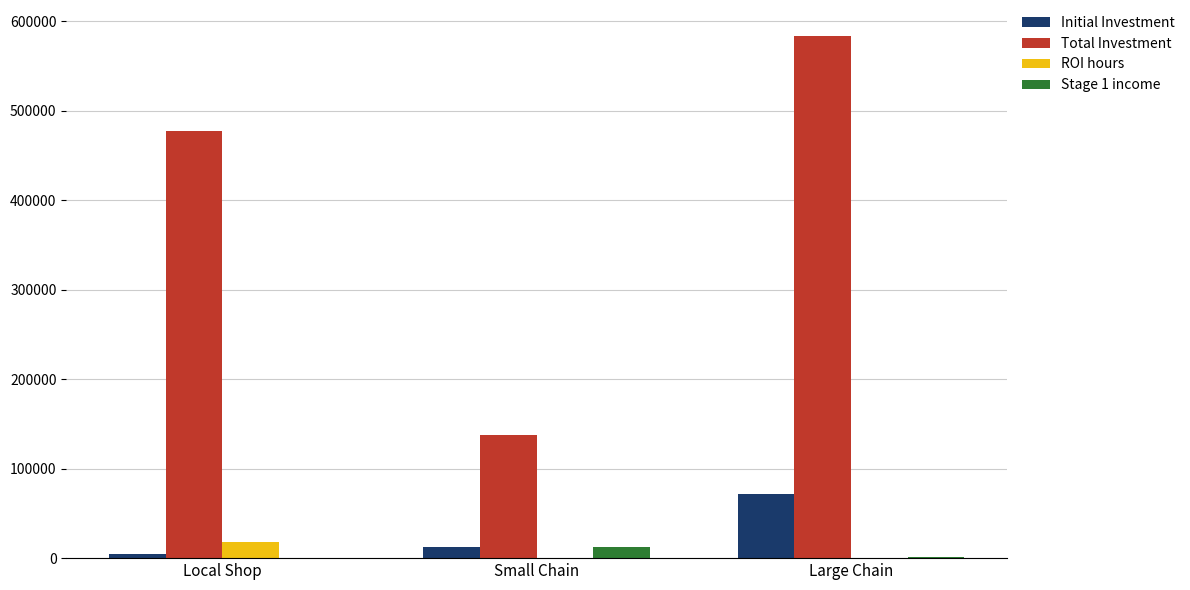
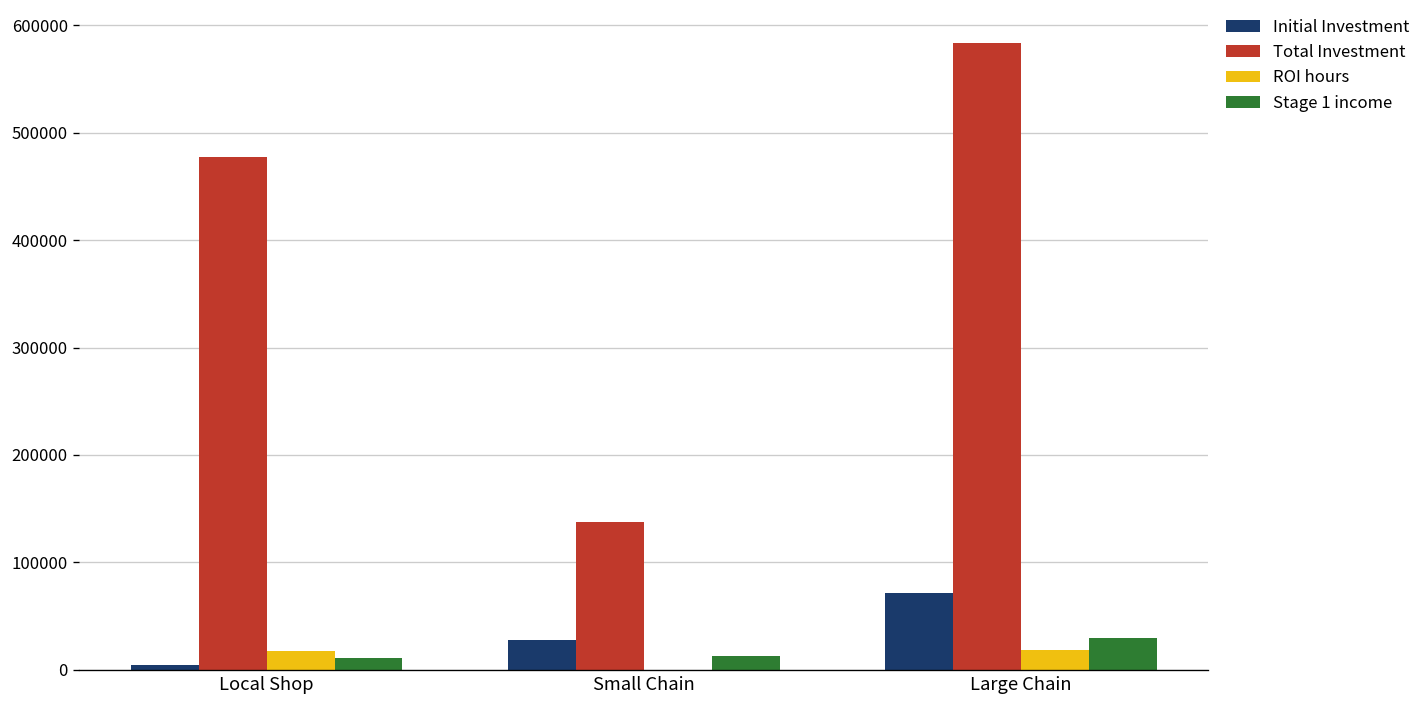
  {
    "Initial Investment": {
      "Local Shop": 0,
-     "Small Chain": 10000,
+     "Small Chain": 30000,
      "Large Chain": 70000
    },
    "Total Investment": {
      "Local Shop": 480000,
      "Small Chain": 140000,
      "Large Chain": 580000
    },
    "ROI hours": {
      "Local Shop": 20000,
-     "Large Chain": 0
+     "Large Chain": 20000
    },
    "Stage 1 income": {
-     "Local Shop": 0,
+     "Local Shop": 10000,
      "Small Chain": 10000,
-     "Large Chain": 0
+     "Large Chain": 30000
    }
  }
